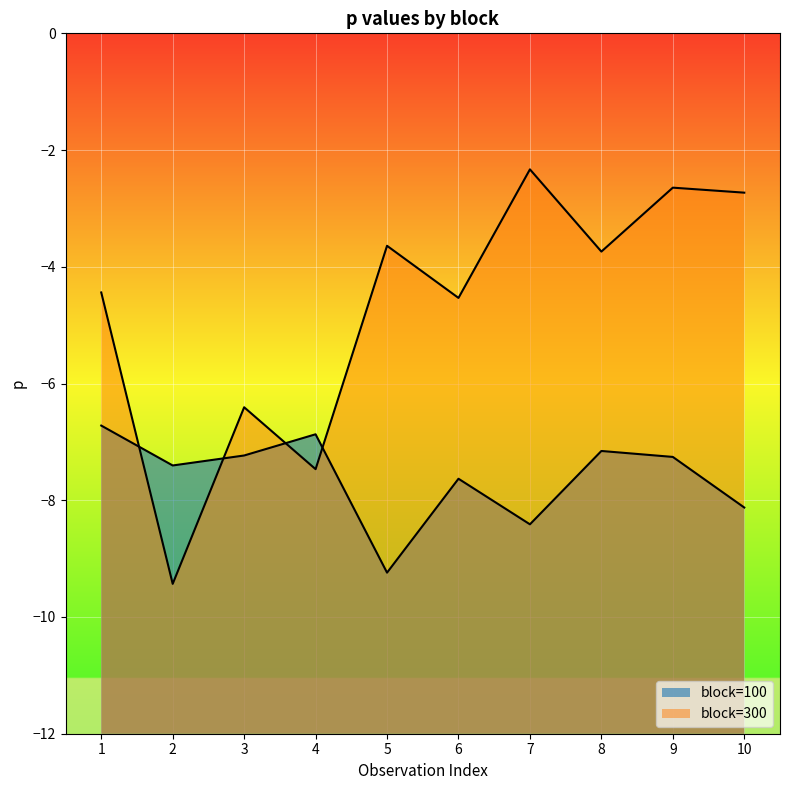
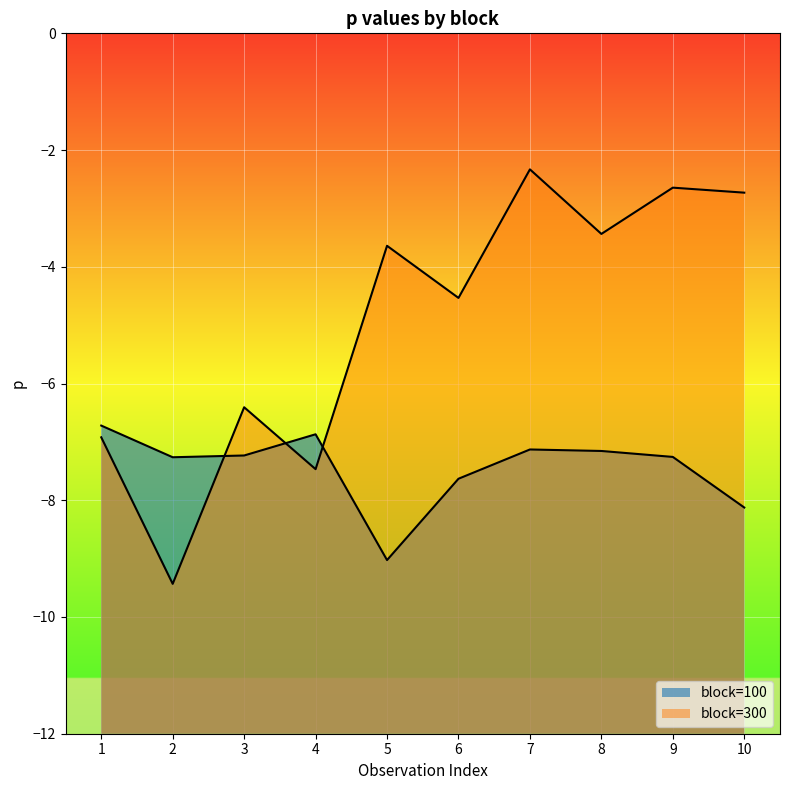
  {
    "block=100": {
      "1": -6.7,
-     "2": -7.4,
+     "2": -7.3,
      "3": -7.2,
      "4": -6.9,
-     "5": -9.2,
+     "5": -9.0,
      "6": -7.6,
-     "7": -8.4,
+     "7": -7.1,
      "8": -7.2,
      "9": -7.3,
      "10": -8.1
    },
    "block=300": {
-     "1": -4.4,
+     "1": -6.9,
      "2": -9.4,
      "3": -6.4,
      "4": -7.5,
      "5": -3.6,
      "6": -4.5,
      "7": -2.3,
-     "8": -3.7,
+     "8": -3.4,
      "9": -2.6,
      "10": -2.7
    }
  }
